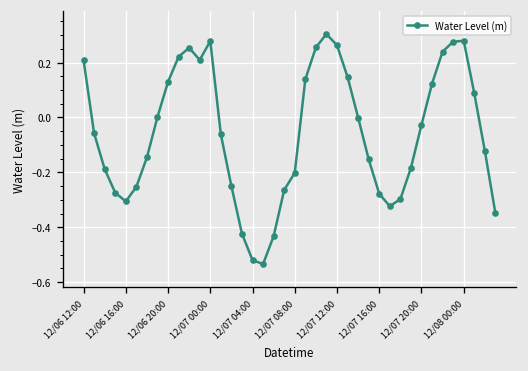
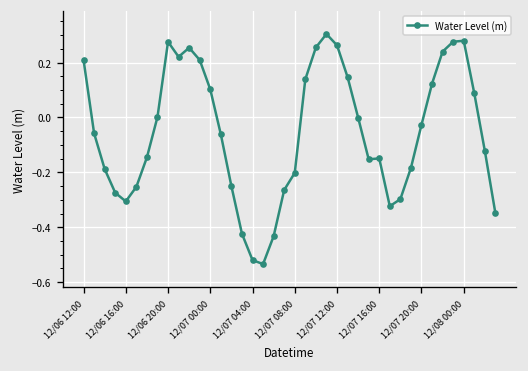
  {
    "12/06 12:00": 0.21,
    "12/06 16:00": -0.31,
-   "12/06 20:00": 0.13,
-   "12/07 00:00": 0.28,
+   "12/06 20:00": 0.28,
+   "12/07 00:00": 0.10,
    "12/07 04:00": -0.52,
    "12/07 08:00": -0.20,
    "12/07 12:00": 0.26,
-   "12/07 16:00": -0.28,
+   "12/07 16:00": -0.15,
    "12/07 20:00": -0.03,
    "12/08 00:00": 0.28
  }
